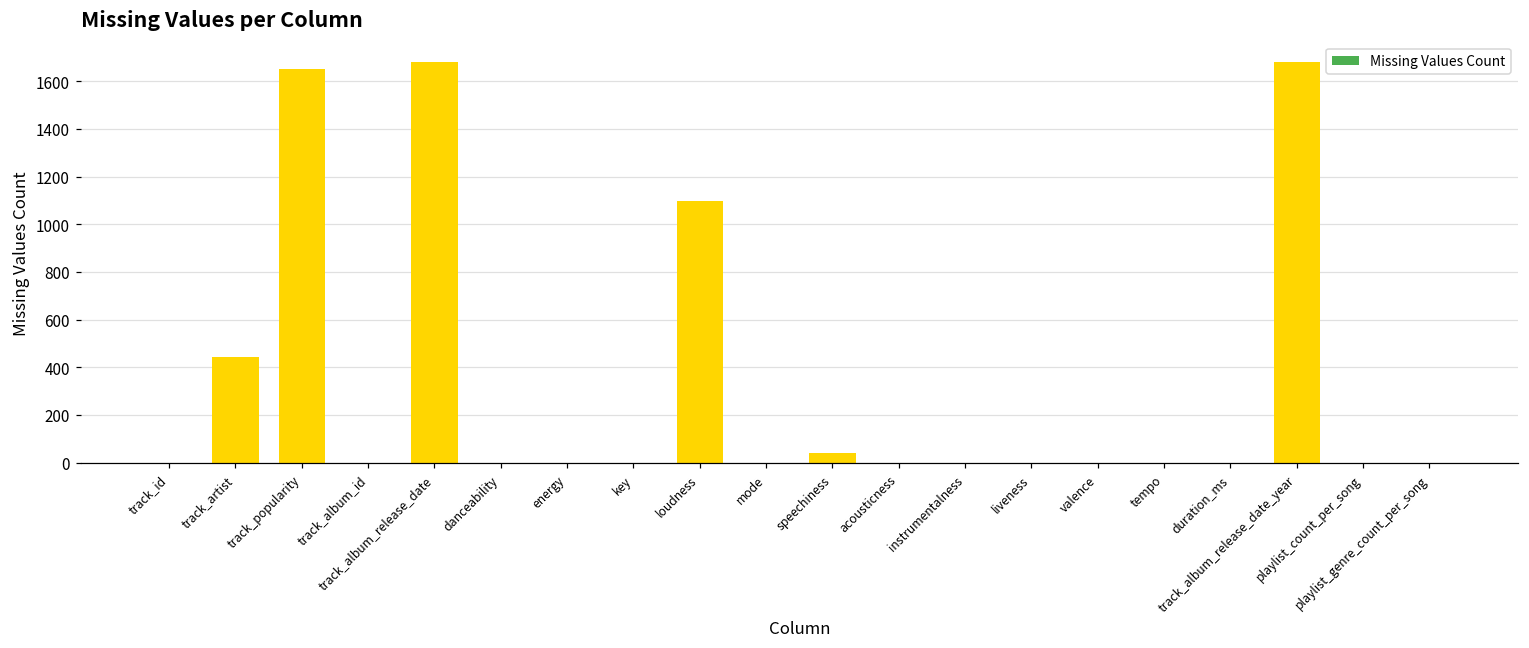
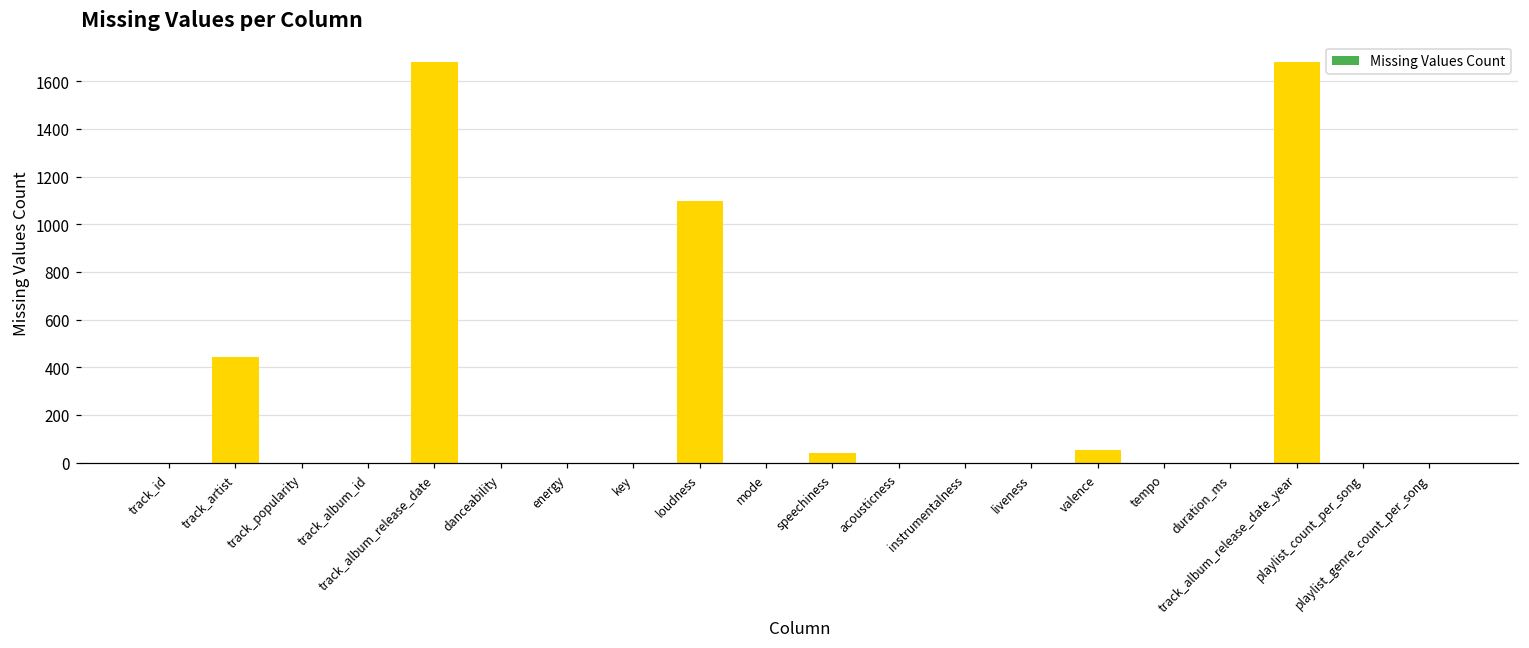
  {
    "track_id": 0,
    "track_artist": 440,
-   "track_popularity": 1650,
+   "track_popularity": 0,
    "track_album_id": 0,
    "track_album_release_date": 1680,
    "danceability": 0,
    "energy": 0,
    "key": 0,
    "loudness": 1100,
    "mode": 0,
    "speechiness": 40,
    "acousticness": 0,
    "instrumentalness": 0,
    "liveness": 0,
-   "valence": 0,
+   "valence": 50,
    "tempo": 0,
    "duration_ms": 0,
    "track_album_release_date_year": 1680,
    "playlist_count_per_song": 0,
    "playlist_genre_count_per_song": 0
  }
